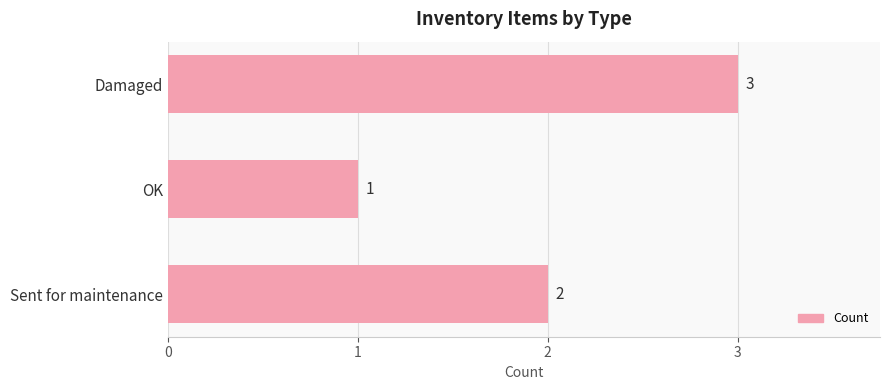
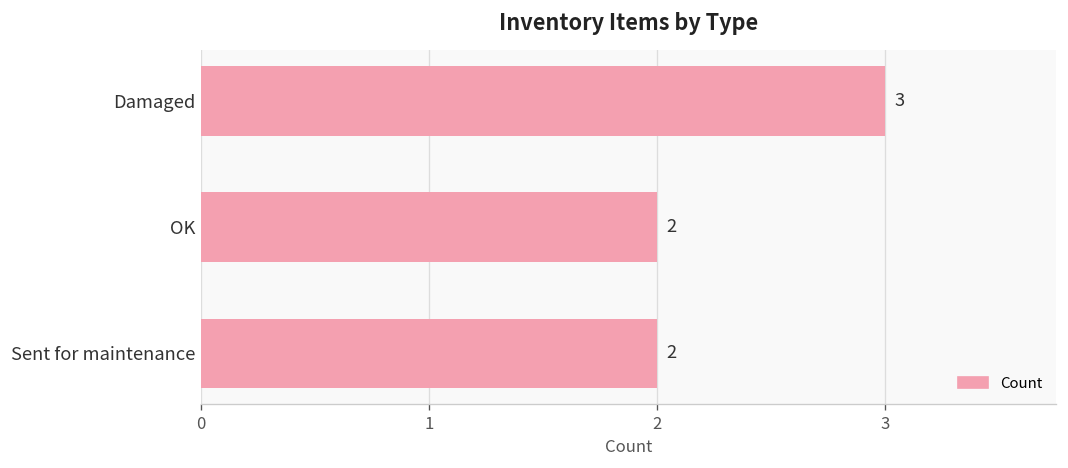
  {
    "Damaged": 3,
-   "OK": 1,
+   "OK": 2,
    "Sent for maintenance": 2
  }
